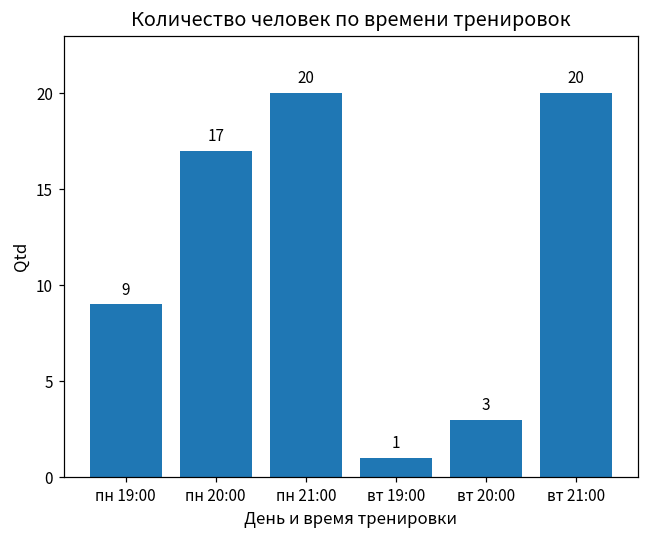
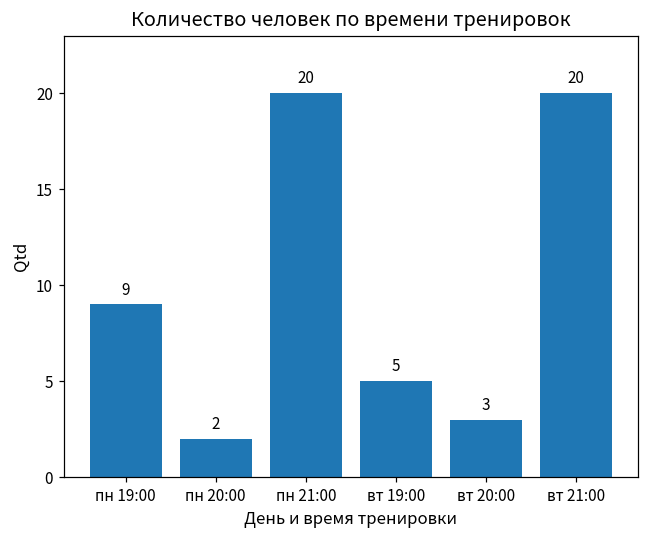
  {
    "пн 19:00": 9,
-   "пн 20:00": 17,
+   "пн 20:00": 2,
    "пн 21:00": 20,
-   "вт 19:00": 1,
+   "вт 19:00": 5,
    "вт 20:00": 3,
    "вт 21:00": 20
  }
